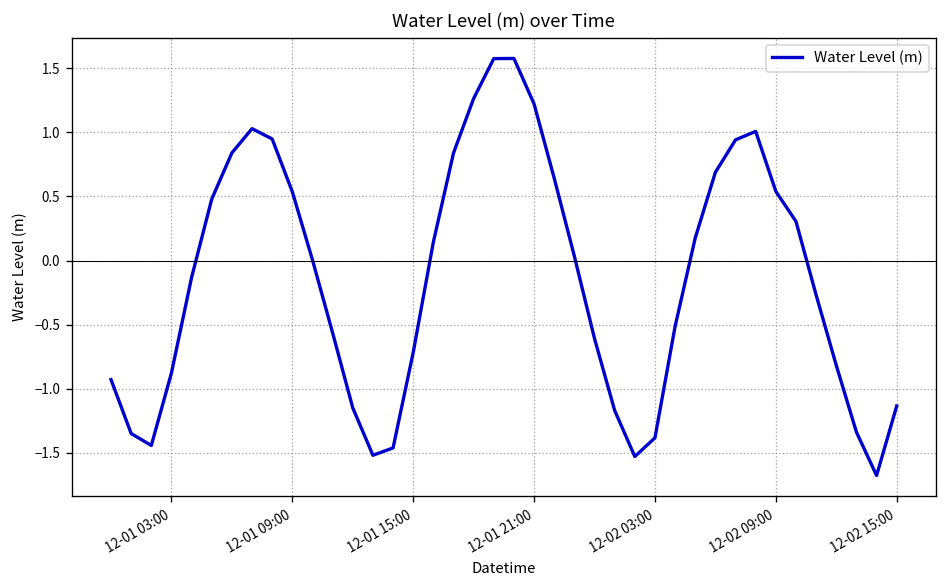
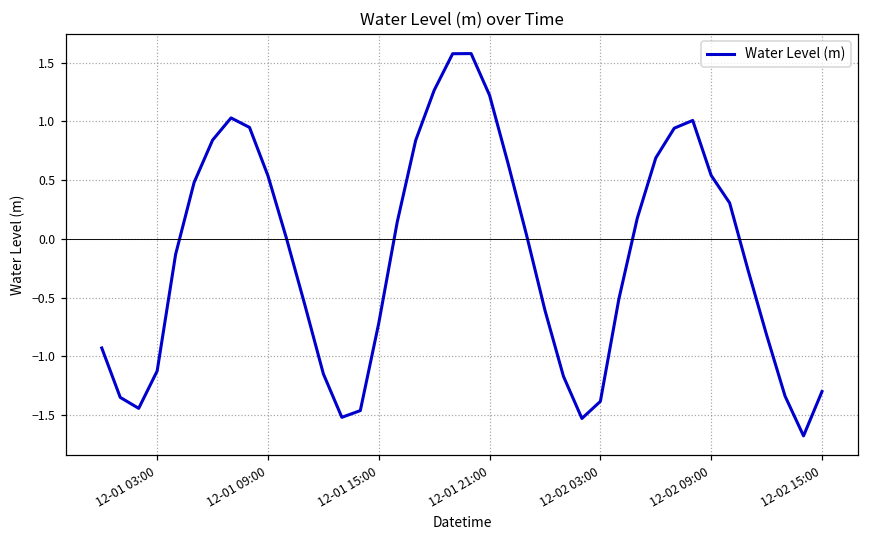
  {
-   "12-01 03:00": -0.88,
+   "12-01 03:00": -1.12,
    "12-01 09:00": 0.54,
    "12-01 15:00": -0.72,
    "12-01 21:00": 1.22,
    "12-02 03:00": -1.38,
    "12-02 09:00": 0.54,
-   "12-02 15:00": -1.13
+   "12-02 15:00": -1.30
  }
